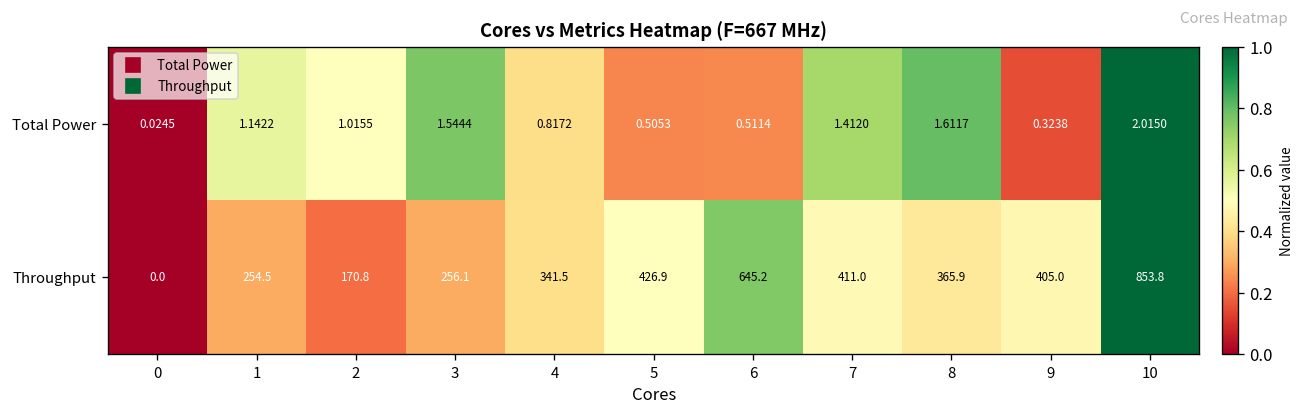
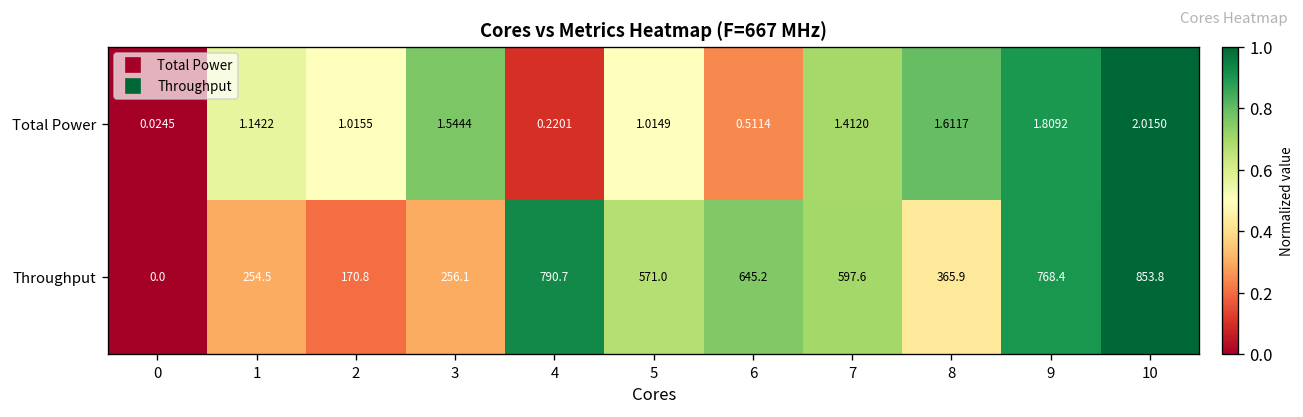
  {
    "Total Power": {
      "0": 0.0245,
      "1": 1.1422,
      "2": 1.0155,
      "3": 1.5444,
-     "4": 0.8172,
-     "5": 0.5053,
+     "4": 0.2201,
+     "5": 1.0149,
      "6": 0.5114,
      "7": 1.4120,
      "8": 1.6117,
-     "9": 0.3238,
+     "9": 1.8092,
      "10": 2.0150
    },
    "Throughput": {
      "0": 0.0,
      "1": 254.5,
      "2": 170.8,
      "3": 256.1,
-     "4": 341.5,
-     "5": 426.9,
+     "4": 790.7,
+     "5": 571.0,
      "6": 645.2,
-     "7": 411.0,
+     "7": 597.6,
      "8": 365.9,
-     "9": 405.0,
+     "9": 768.4,
      "10": 853.8
    }
  }
